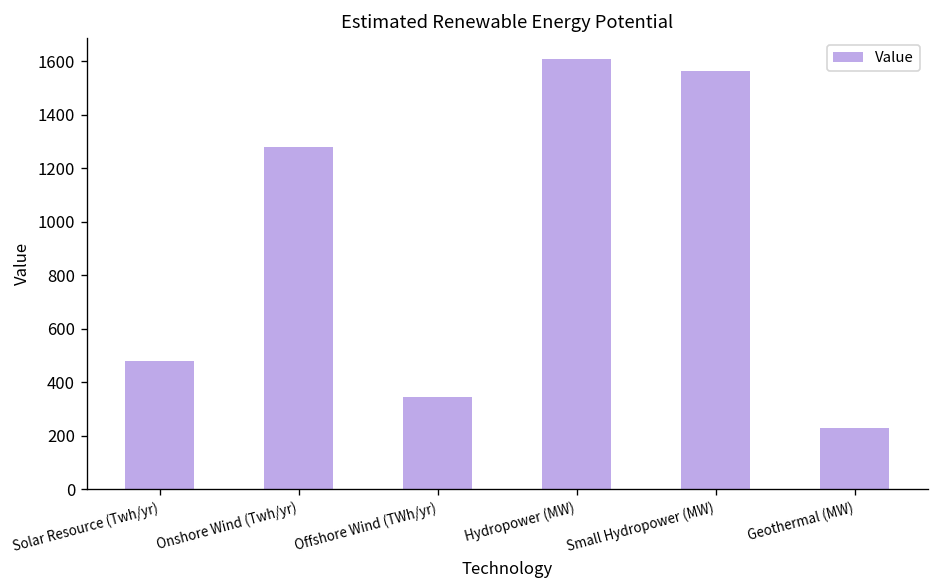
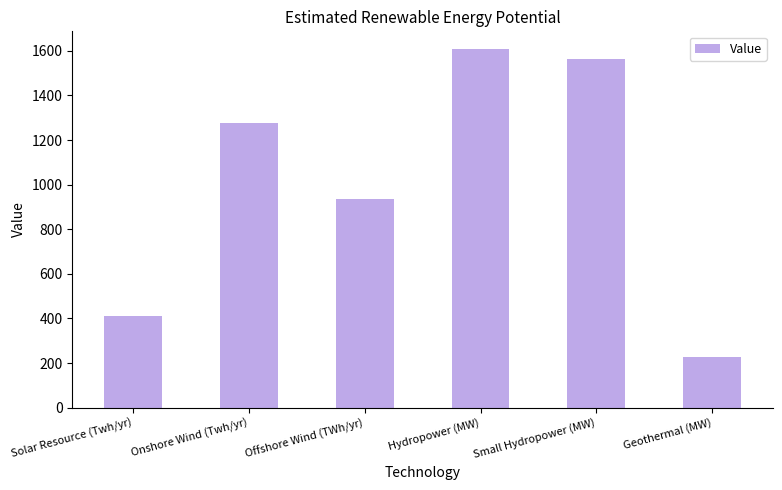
  {
-   "Solar Resource (Twh/yr)": 480,
+   "Solar Resource (Twh/yr)": 410,
    "Onshore Wind (Twh/yr)": 1280,
-   "Offshore Wind (TWh/yr)": 350,
+   "Offshore Wind (TWh/yr)": 930,
    "Hydropower (MW)": 1610,
    "Small Hydropower (MW)": 1560,
    "Geothermal (MW)": 230
  }
